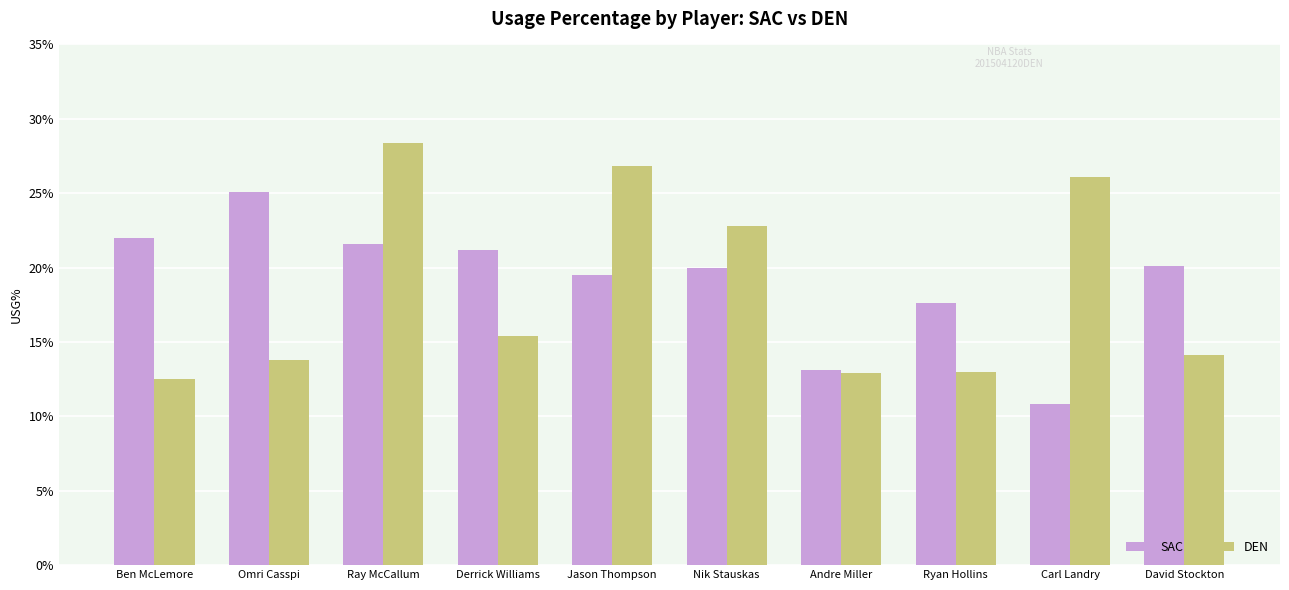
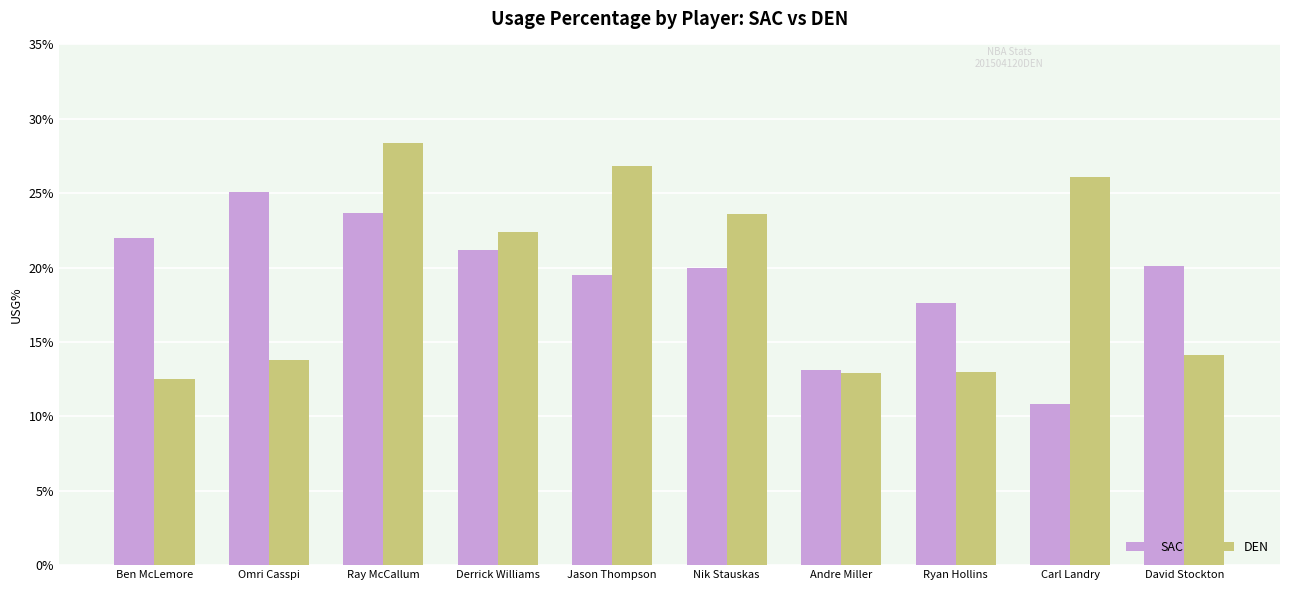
  {
    "SAC": {
      "Ben McLemore": "22.0%",
      "Omri Casspi": "25.1%",
-     "Ray McCallum": "21.6%",
+     "Ray McCallum": "23.7%",
      "Derrick Williams": "21.2%",
      "Jason Thompson": "19.5%",
      "Nik Stauskas": "20.0%",
      "Andre Miller": "13.1%",
      "Ryan Hollins": "17.6%",
      "Carl Landry": "10.8%",
      "David Stockton": "20.1%"
    },
    "DEN": {
      "Ben McLemore": "12.5%",
      "Omri Casspi": "13.8%",
      "Ray McCallum": "28.4%",
-     "Derrick Williams": "15.4%",
+     "Derrick Williams": "22.4%",
      "Jason Thompson": "26.8%",
-     "Nik Stauskas": "22.8%",
+     "Nik Stauskas": "23.6%",
      "Andre Miller": "12.9%",
      "Ryan Hollins": "13.0%",
      "Carl Landry": "26.1%",
      "David Stockton": "14.1%"
    }
  }
